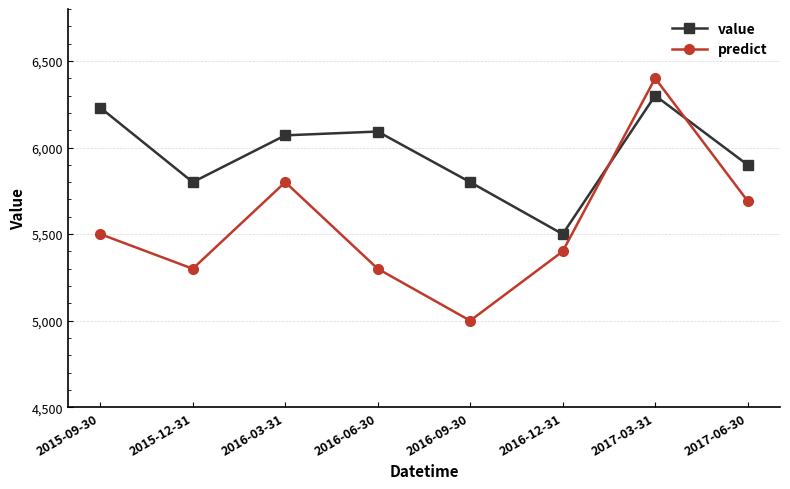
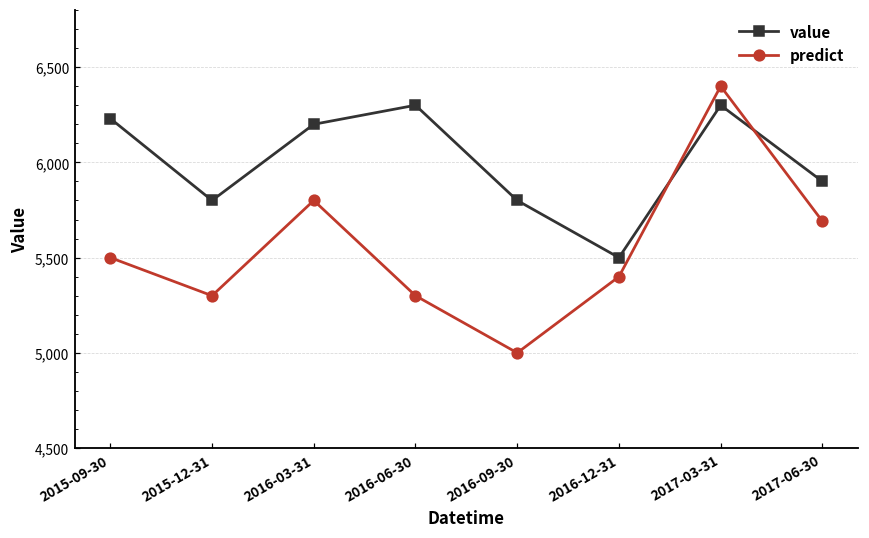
  {
    "value": {
      "2015-09-30": "6,230",
      "2015-12-31": "5,800",
-     "2016-03-31": "6,070",
-     "2016-06-30": "6,090",
+     "2016-03-31": "6,200",
+     "2016-06-30": "6,300",
      "2016-09-30": "5,800",
      "2016-12-31": "5,500",
      "2017-03-31": "6,300",
      "2017-06-30": "5,900"
    },
    "predict": {
      "2015-09-30": "5,500",
      "2015-12-31": "5,300",
      "2016-03-31": "5,800",
      "2016-06-30": "5,300",
      "2016-09-30": "5,000",
      "2016-12-31": "5,400",
      "2017-03-31": "6,400",
      "2017-06-30": "5,690"
    }
  }
